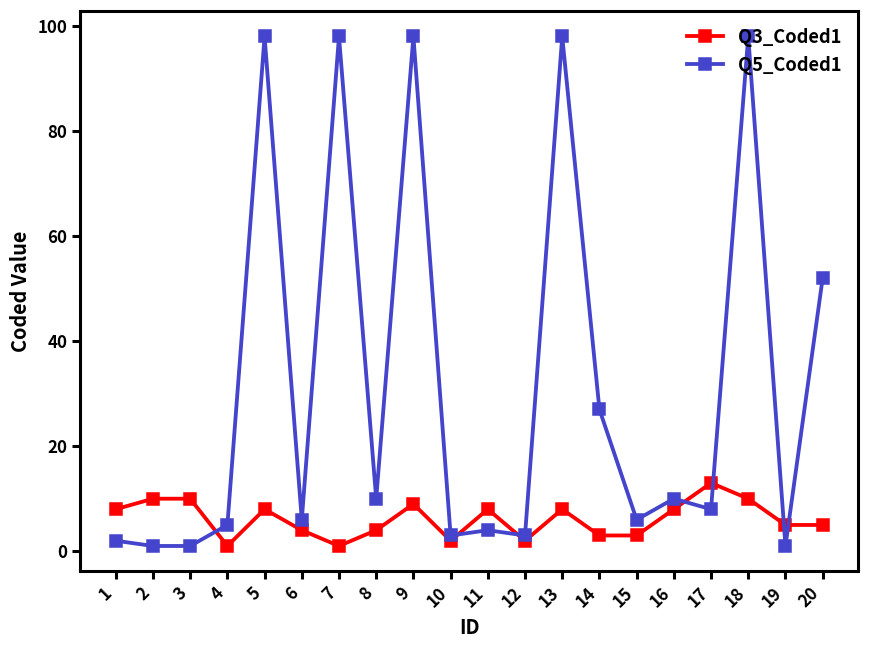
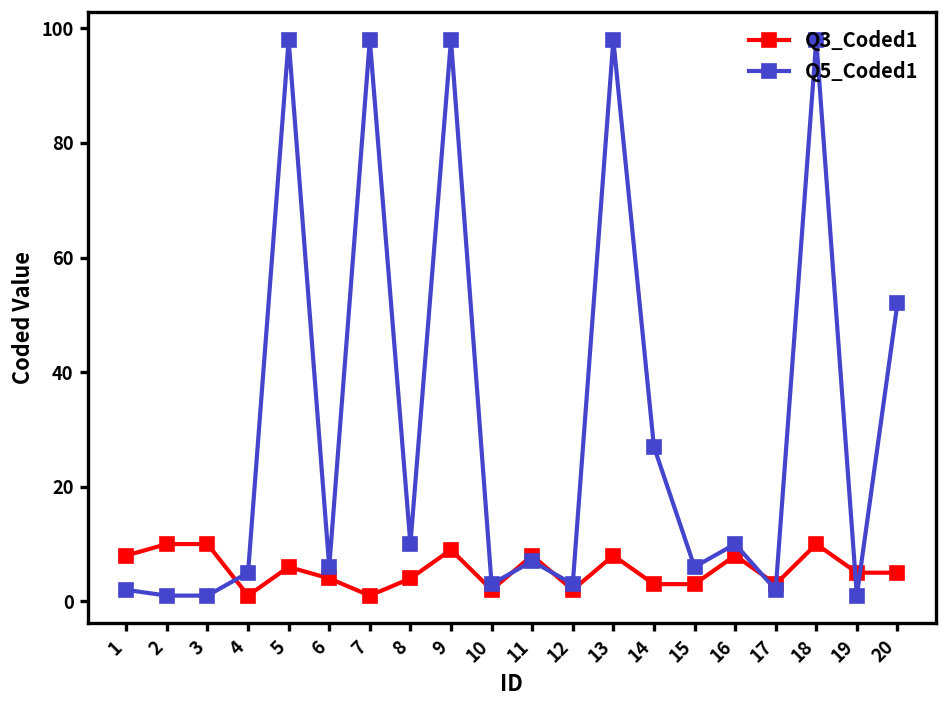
  {
    "Q3_Coded1": {
      "1": 8,
      "2": 10,
      "3": 10,
      "4": 1,
-     "5": 8,
+     "5": 6,
      "6": 4,
      "7": 1,
      "8": 4,
      "9": 9,
      "10": 2,
      "11": 8,
      "12": 2,
      "13": 8,
      "14": 3,
      "15": 3,
      "16": 8,
-     "17": 13,
+     "17": 3,
      "18": 10,
      "19": 5,
      "20": 5
    },
    "Q5_Coded1": {
      "1": 2,
      "2": 1,
      "3": 1,
      "4": 5,
      "5": 98,
      "6": 6,
      "7": 98,
      "8": 10,
      "9": 98,
      "10": 3,
-     "11": 4,
+     "11": 7,
      "12": 3,
      "13": 98,
      "14": 27,
      "15": 6,
      "16": 10,
-     "17": 8,
+     "17": 2,
      "18": 98,
      "19": 1,
      "20": 52
    }
  }
